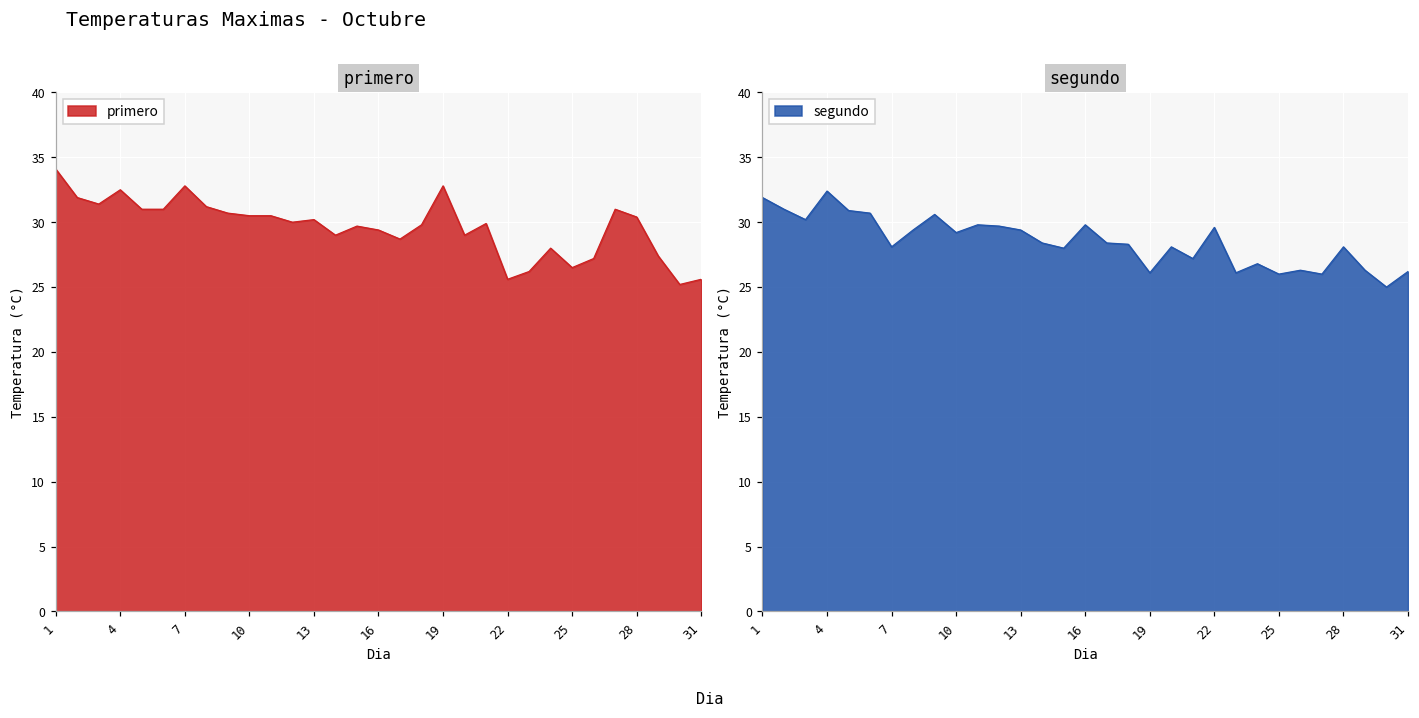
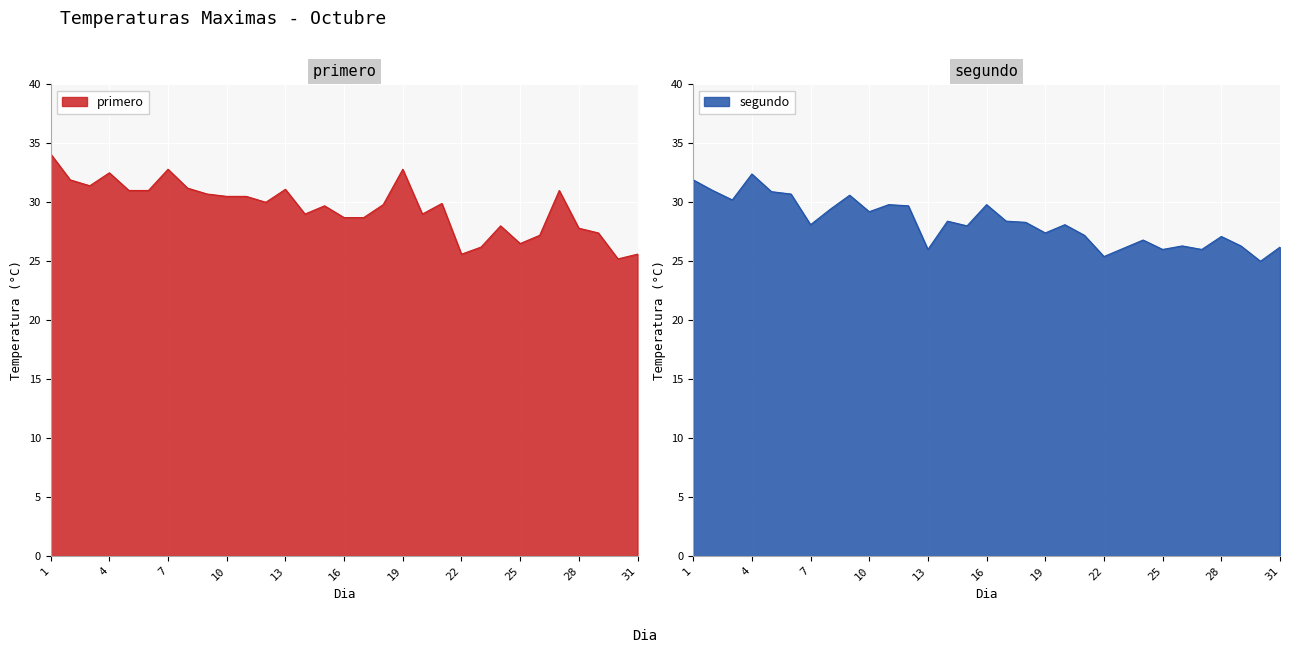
  {
    "primero": {
      "1": 34.1,
      "4": 32.5,
      "7": 32.8,
      "10": 30.5,
-     "13": 30.2,
-     "16": 29.4,
+     "13": 31.1,
+     "16": 28.7,
      "19": 32.8,
      "22": 25.6,
      "25": 26.5,
-     "28": 30.4,
+     "28": 27.8,
      "31": 25.6
    },
    "segundo": {
      "1": 31.9,
      "4": 32.4,
      "7": 28.1,
      "10": 29.2,
-     "13": 29.4,
+     "13": 26.0,
      "16": 29.8,
-     "19": 26.1,
-     "22": 29.6,
+     "19": 27.4,
+     "22": 25.4,
      "25": 26.0,
-     "28": 28.1,
+     "28": 27.1,
      "31": 26.2
    }
  }
